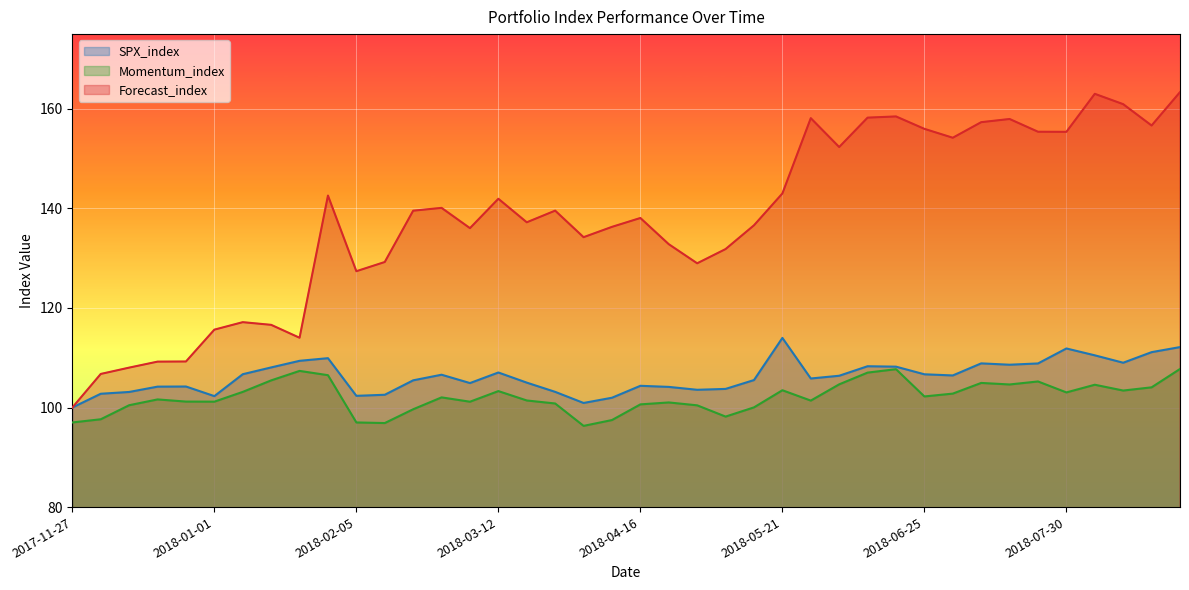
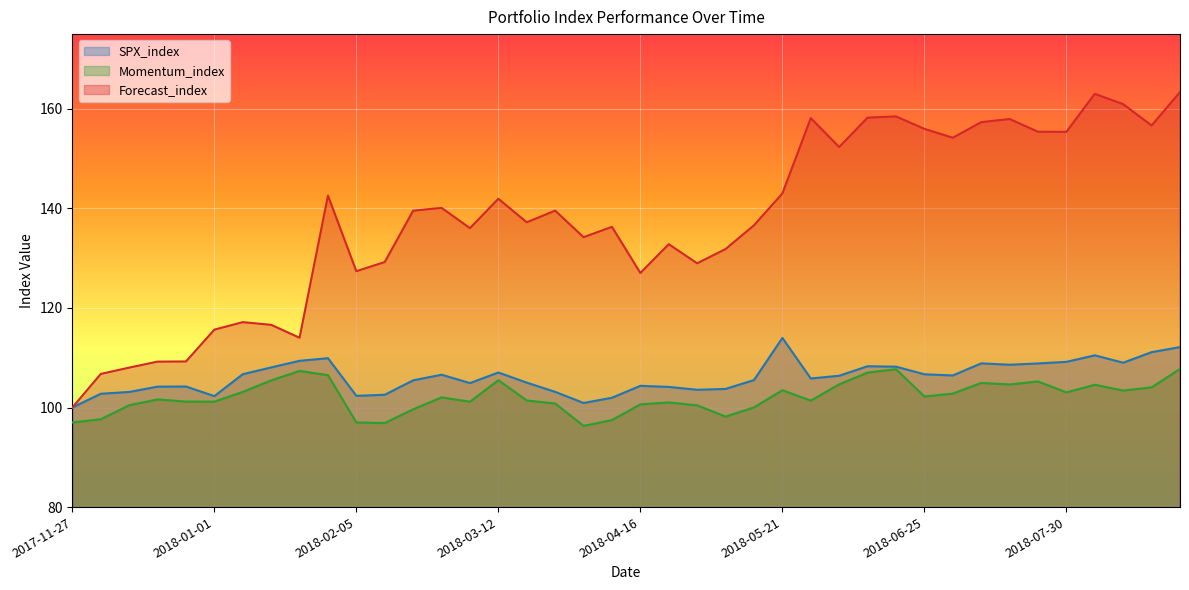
  {
    "SPX_index": {
      "2018-01-01": 102,
      "2018-02-05": 102,
      "2018-03-12": 107,
      "2018-04-16": 104,
      "2018-05-21": 114,
      "2018-06-25": 107,
-     "2018-07-30": 112
+     "2018-07-30": 109
    },
    "Momentum_index": {
      "2017-11-27": 97,
      "2018-01-01": 101,
      "2018-02-05": 97,
-     "2018-03-12": 103,
+     "2018-03-12": 105,
      "2018-04-16": 101,
      "2018-05-21": 103,
      "2018-06-25": 102,
      "2018-07-30": 103
    },
    "Forecast_index": {
      "2018-01-01": 116,
      "2018-02-05": 127,
      "2018-03-12": 142,
-     "2018-04-16": 138,
+     "2018-04-16": 127,
      "2018-05-21": 143,
      "2018-06-25": 156,
      "2018-07-30": 155
    }
  }
